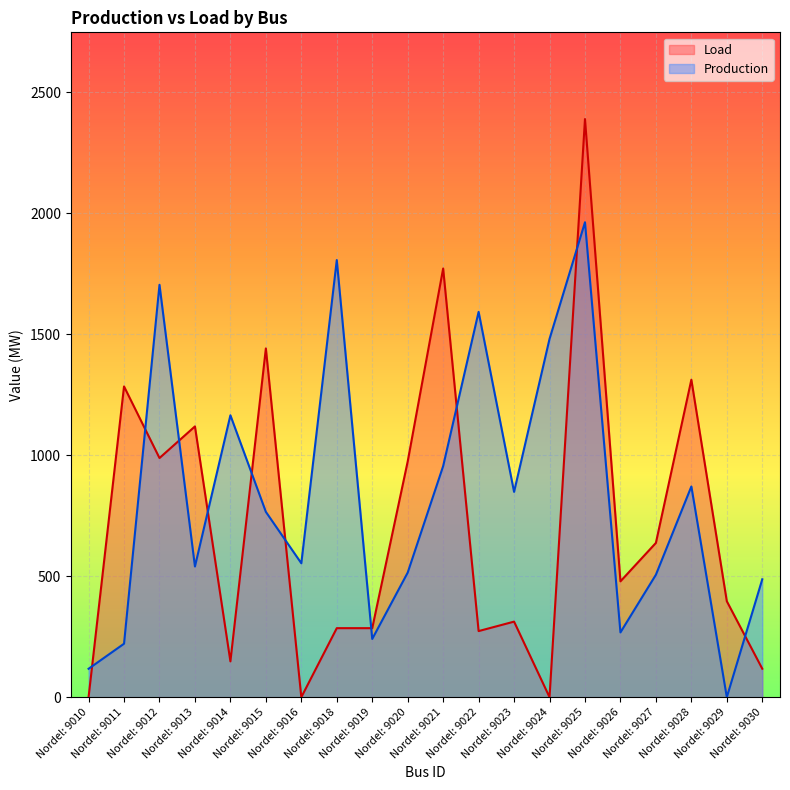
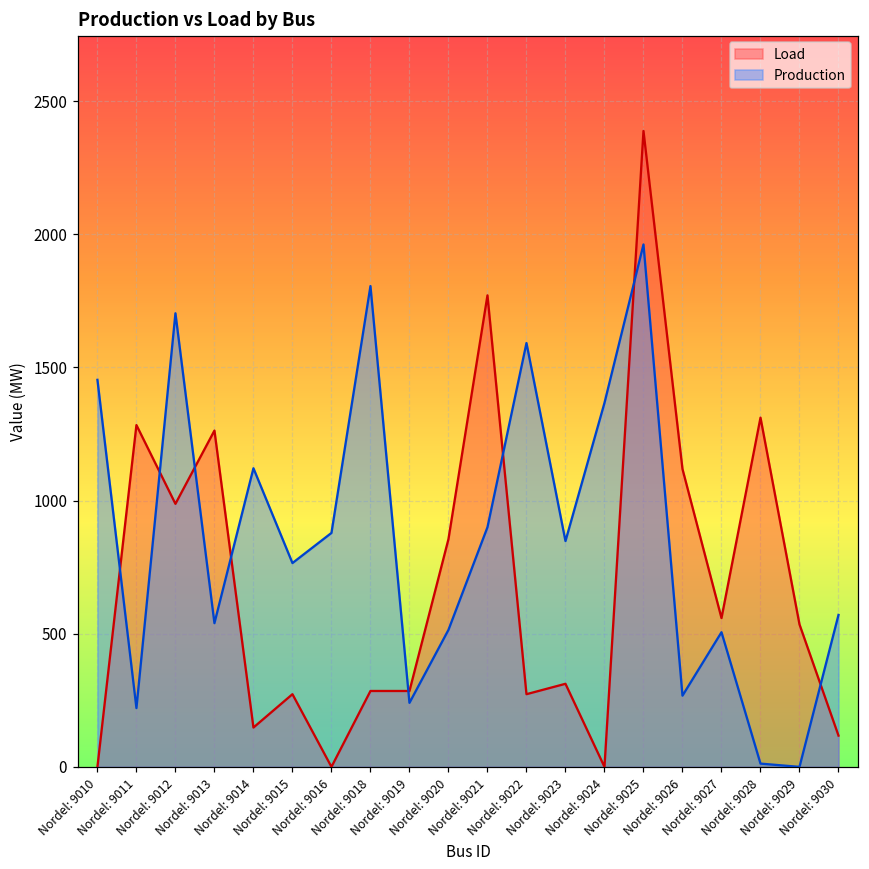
  {
    "Load": {
      "Nordel: 9010": 0,
      "Nordel: 9011": 1280,
      "Nordel: 9012": 990,
-     "Nordel: 9013": 1120,
+     "Nordel: 9013": 1260,
      "Nordel: 9014": 150,
-     "Nordel: 9015": 1440,
+     "Nordel: 9015": 270,
      "Nordel: 9016": 0,
      "Nordel: 9018": 290,
      "Nordel: 9019": 290,
-     "Nordel: 9020": 970,
+     "Nordel: 9020": 860,
      "Nordel: 9021": 1770,
      "Nordel: 9022": 270,
      "Nordel: 9023": 310,
      "Nordel: 9024": 0,
      "Nordel: 9025": 2390,
-     "Nordel: 9026": 480,
-     "Nordel: 9027": 640,
+     "Nordel: 9026": 1120,
+     "Nordel: 9027": 560,
      "Nordel: 9028": 1310,
-     "Nordel: 9029": 400,
+     "Nordel: 9029": 540,
      "Nordel: 9030": 120
    },
    "Production": {
-     "Nordel: 9010": 120,
+     "Nordel: 9010": 1450,
      "Nordel: 9011": 220,
      "Nordel: 9012": 1700,
      "Nordel: 9013": 540,
-     "Nordel: 9014": 1160,
+     "Nordel: 9014": 1120,
      "Nordel: 9015": 770,
-     "Nordel: 9016": 550,
+     "Nordel: 9016": 880,
      "Nordel: 9018": 1810,
      "Nordel: 9019": 240,
      "Nordel: 9020": 510,
-     "Nordel: 9021": 950,
+     "Nordel: 9021": 900,
      "Nordel: 9022": 1590,
      "Nordel: 9023": 850,
-     "Nordel: 9024": 1480,
+     "Nordel: 9024": 1370,
      "Nordel: 9025": 1960,
      "Nordel: 9026": 270,
      "Nordel: 9027": 510,
-     "Nordel: 9028": 870,
+     "Nordel: 9028": 10,
      "Nordel: 9029": 0,
-     "Nordel: 9030": 490
+     "Nordel: 9030": 570
    }
  }
